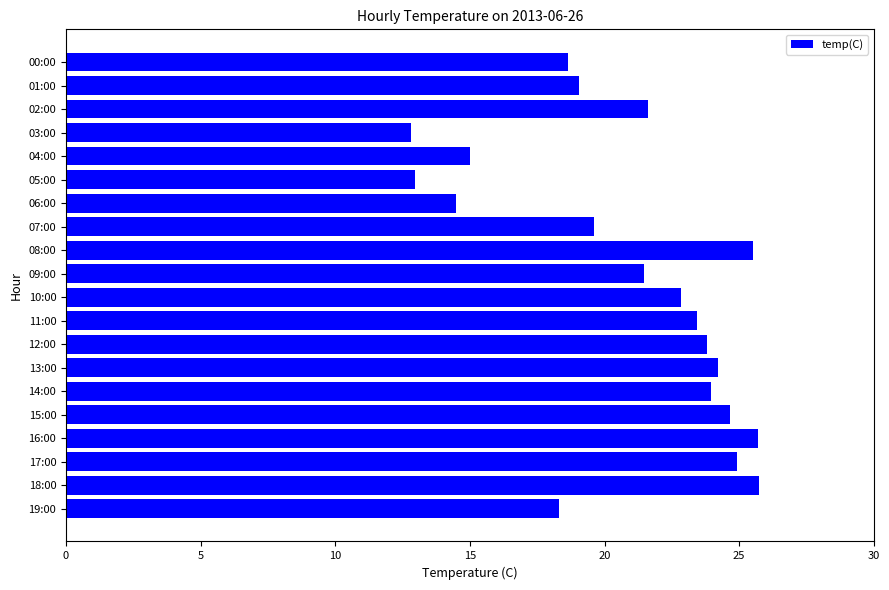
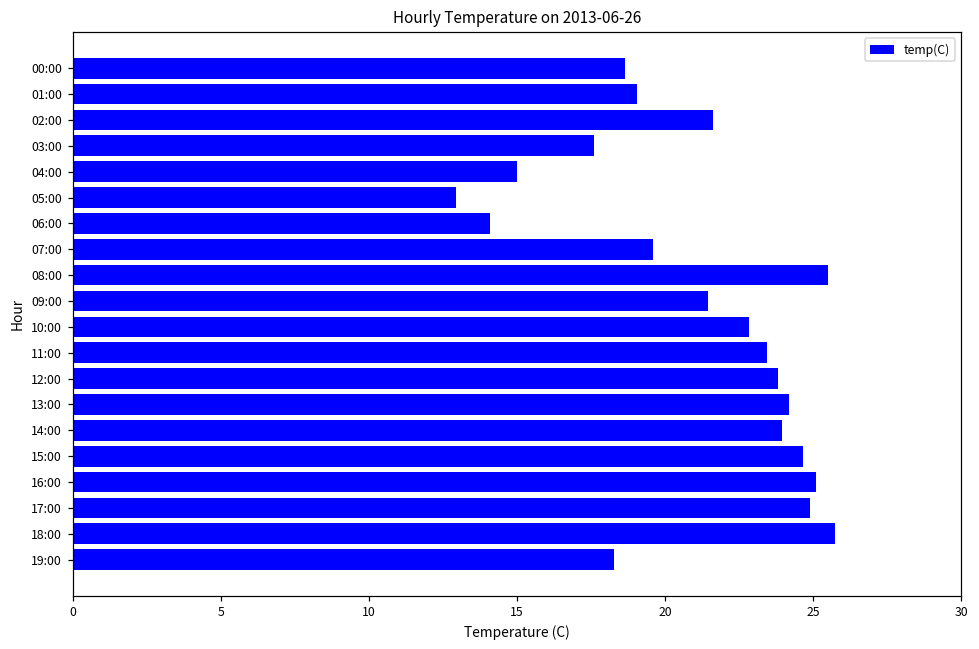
  {
    "00:00": 18.7,
    "01:00": 19.1,
    "02:00": 21.6,
-   "03:00": 12.8,
+   "03:00": 17.6,
    "04:00": 15.0,
    "05:00": 13.0,
-   "06:00": 14.5,
+   "06:00": 14.1,
    "07:00": 19.6,
    "08:00": 25.5,
    "09:00": 21.5,
    "10:00": 22.9,
    "11:00": 23.5,
    "12:00": 23.8,
    "13:00": 24.2,
    "14:00": 24.0,
    "15:00": 24.7,
-   "16:00": 25.7,
+   "16:00": 25.1,
    "17:00": 24.9,
    "18:00": 25.8,
    "19:00": 18.3
  }
